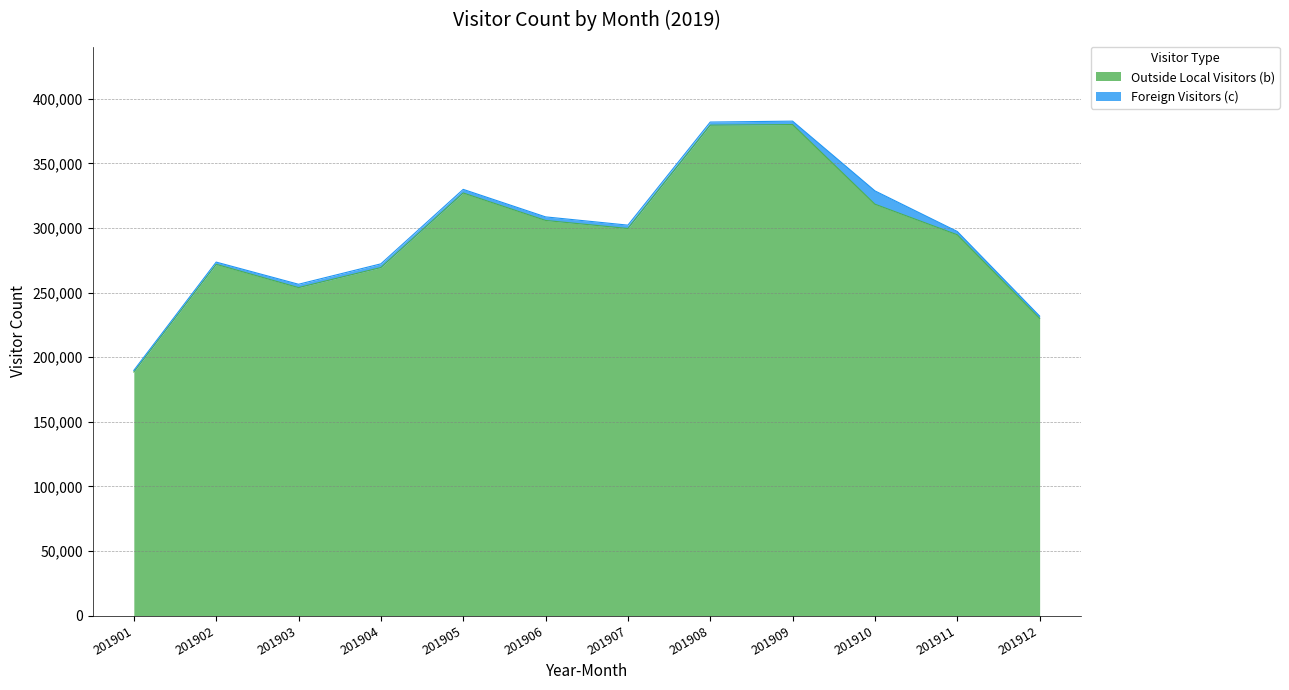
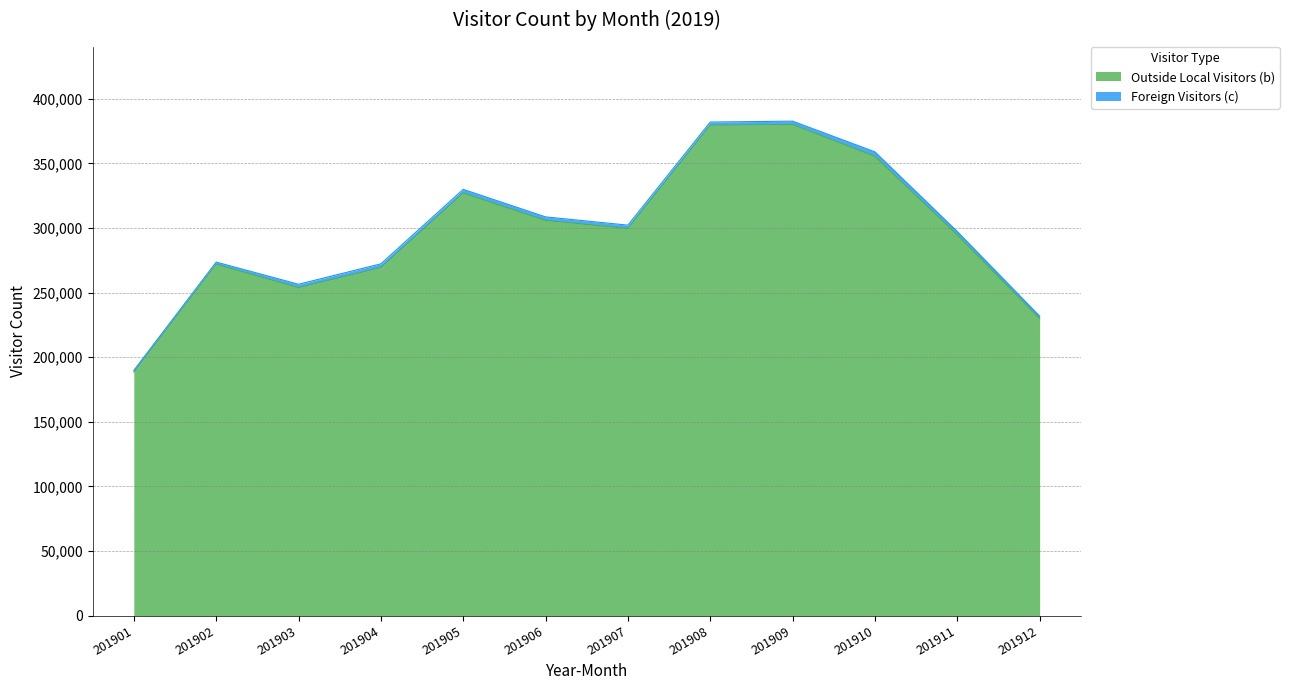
  {
    "Outside Local Visitors (b)": {
      "201903": "254,000",
      "201904": "269,000",
      "201905": "327,000",
      "201906": "306,000",
      "201907": "300,000",
      "201908": "380,000",
      "201909": "380,000",
-     "201910": "318,000",
+     "201910": "356,000",
      "201911": "295,000"
    },
    "Foreign Visitors (c)": {
      "201903": "3,000",
      "201904": "3,000",
      "201905": "3,000",
      "201906": "3,000",
      "201907": "3,000",
      "201908": "2,000",
      "201909": "3,000",
-     "201910": "10,000",
+     "201910": "3,000",
      "201911": "3,000"
    }
  }
